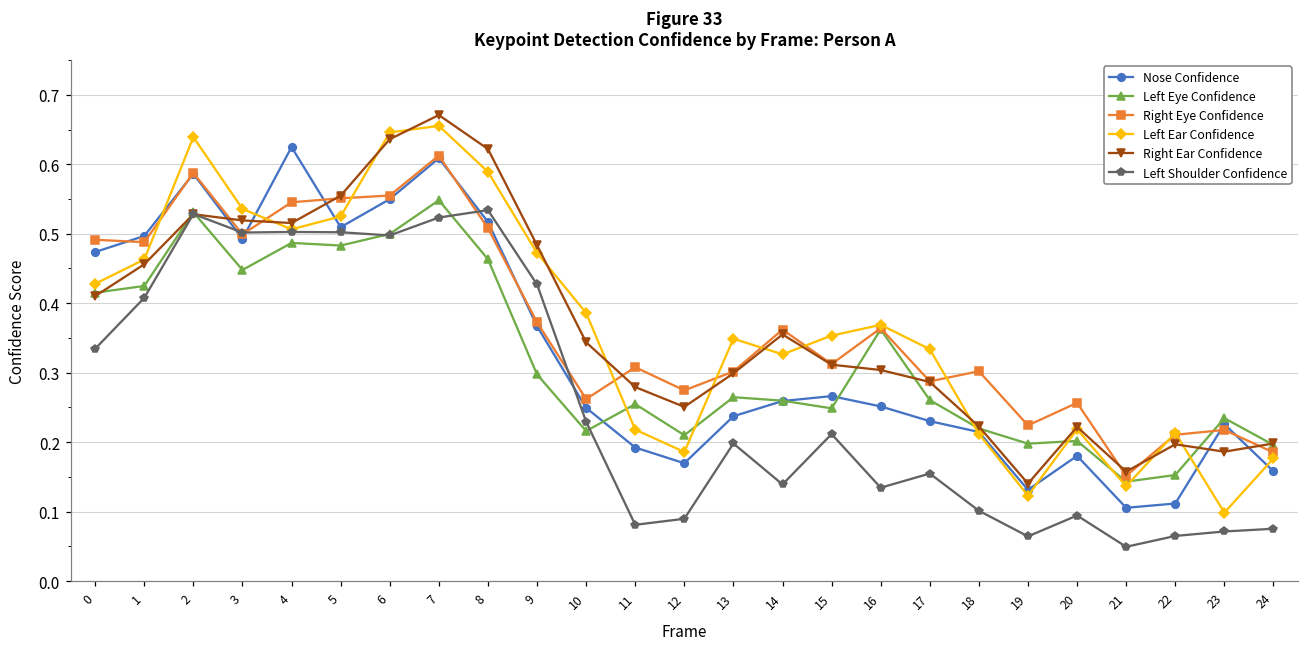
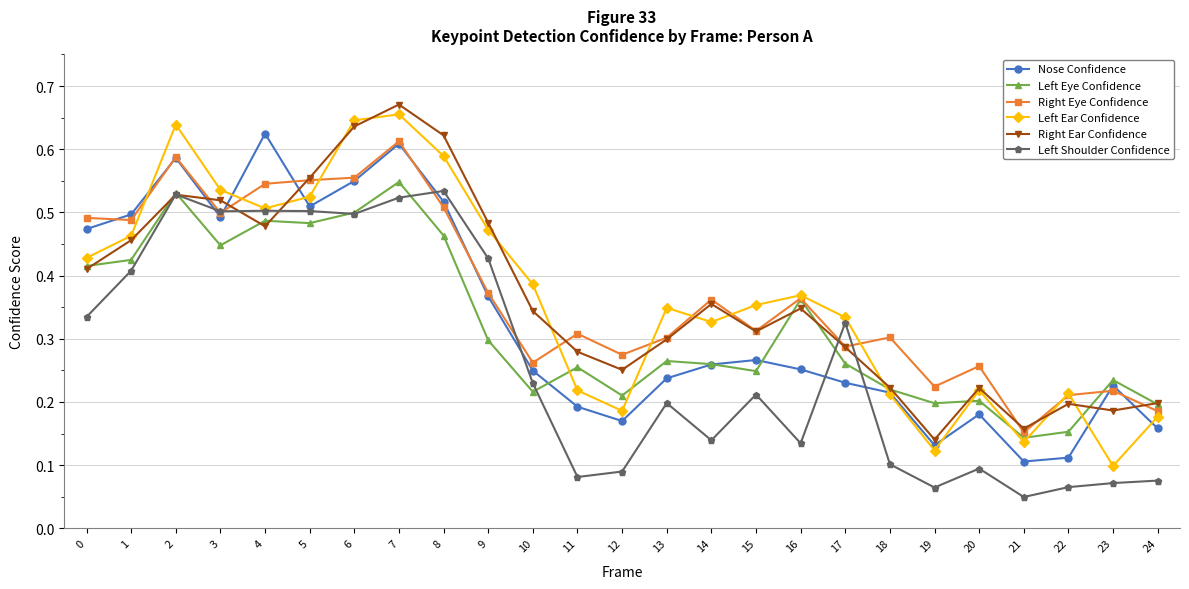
  {
    "Nose Confidence": {
      "0": 0.47,
      "1": 0.50,
      "3": 0.49,
      "4": 0.62,
      "5": 0.51,
      "6": 0.55,
      "8": 0.52,
      "9": 0.37,
      "10": 0.25,
      "11": 0.19,
      "12": 0.17,
      "13": 0.24,
      "15": 0.27,
      "16": 0.25,
      "17": 0.23,
      "19": 0.13,
      "20": 0.18,
      "21": 0.11,
      "22": 0.11,
      "23": 0.23,
      "24": 0.16
    },
    "Left Eye Confidence": {
      "0": 0.42,
      "1": 0.42,
      "3": 0.45,
      "4": 0.49,
      "5": 0.48,
      "7": 0.55,
      "8": 0.46,
      "9": 0.30,
      "10": 0.22,
      "11": 0.25,
      "12": 0.21,
      "13": 0.26,
      "15": 0.25,
      "17": 0.26,
      "19": 0.20,
      "20": 0.20,
      "21": 0.14,
      "22": 0.15,
      "23": 0.23
    },
    "Right Eye Confidence": {
      "0": 0.49,
      "1": 0.49,
      "4": 0.55,
      "6": 0.56,
      "8": 0.51,
      "9": 0.37,
      "10": 0.26,
      "11": 0.31,
      "12": 0.27,
      "14": 0.36,
      "18": 0.30,
      "19": 0.22,
      "20": 0.26,
      "21": 0.15,
      "23": 0.22,
      "24": 0.19
    },
    "Left Ear Confidence": {
      "0": 0.43,
      "1": 0.46,
      "2": 0.64,
      "3": 0.54,
      "5": 0.52,
      "6": 0.65,
      "7": 0.66,
      "8": 0.59,
      "9": 0.47,
      "10": 0.39,
      "11": 0.22,
      "12": 0.19,
      "13": 0.35,
      "14": 0.33,
      "15": 0.35,
      "16": 0.37,
      "17": 0.33,
      "19": 0.12,
      "21": 0.14,
      "23": 0.10,
      "24": 0.18
    },
    "Right Ear Confidence": {
      "0": 0.41,
      "1": 0.46,
      "3": 0.52,
-     "4": 0.52,
+     "4": 0.48,
      "6": 0.64,
      "7": 0.67,
      "8": 0.62,
      "9": 0.48,
      "10": 0.34,
      "11": 0.28,
      "12": 0.25,
      "14": 0.36,
-     "16": 0.30,
+     "16": 0.35,
      "19": 0.14,
      "21": 0.16,
      "22": 0.20,
      "23": 0.19
    },
    "Left Shoulder Confidence": {
      "0": 0.33,
      "1": 0.41,
      "5": 0.50,
      "7": 0.52,
      "8": 0.53,
      "9": 0.43,
      "10": 0.23,
      "11": 0.08,
      "12": 0.09,
      "13": 0.20,
      "14": 0.14,
      "15": 0.21,
      "16": 0.13,
-     "17": 0.15,
+     "17": 0.33,
      "18": 0.10,
      "19": 0.06,
      "20": 0.09,
      "21": 0.05,
      "22": 0.07,
      "23": 0.07,
      "24": 0.08
    }
  }
